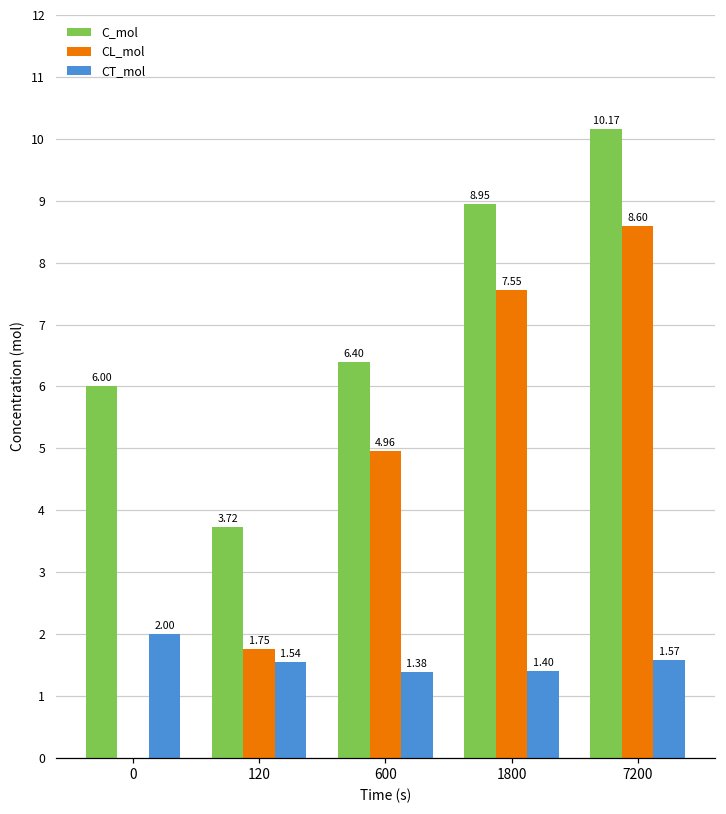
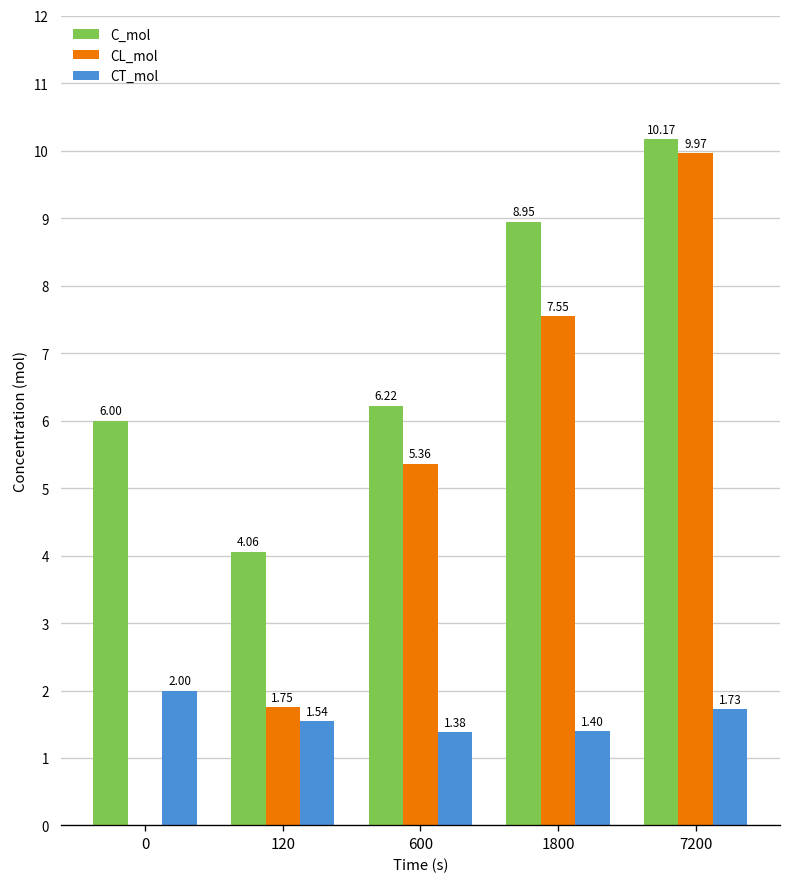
  {
    "C_mol": {
      "0": 6.00,
-     "120": 3.72,
-     "600": 6.40,
+     "120": 4.06,
+     "600": 6.22,
      "1800": 8.95,
      "7200": 10.17
    },
    "CL_mol": {
      "120": 1.75,
-     "600": 4.96,
+     "600": 5.36,
      "1800": 7.55,
-     "7200": 8.60
+     "7200": 9.97
    },
    "CT_mol": {
      "0": 2.00,
      "120": 1.54,
      "600": 1.38,
      "1800": 1.40,
-     "7200": 1.57
+     "7200": 1.73
    }
  }
